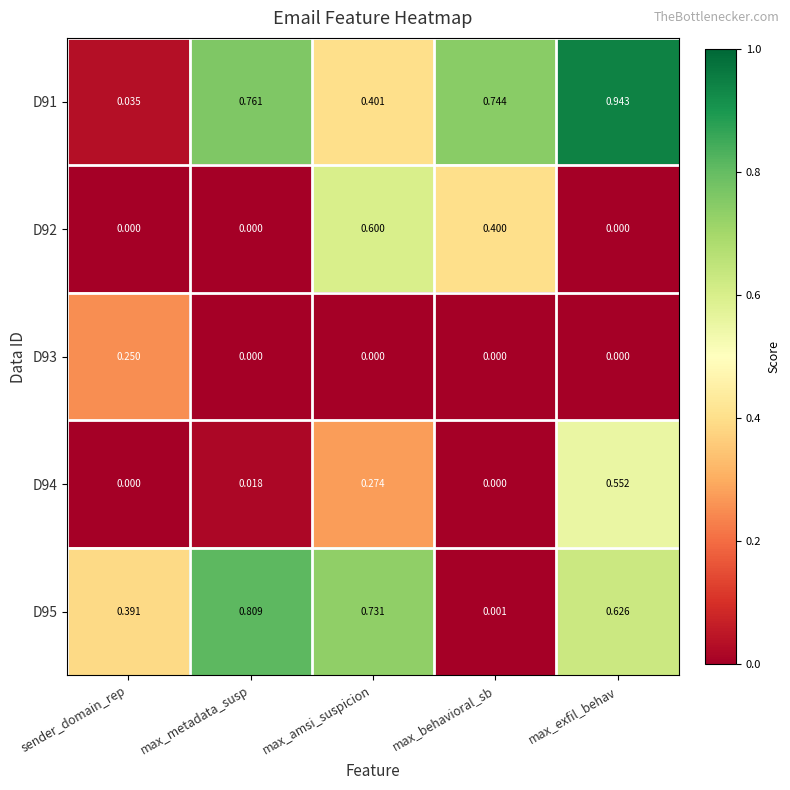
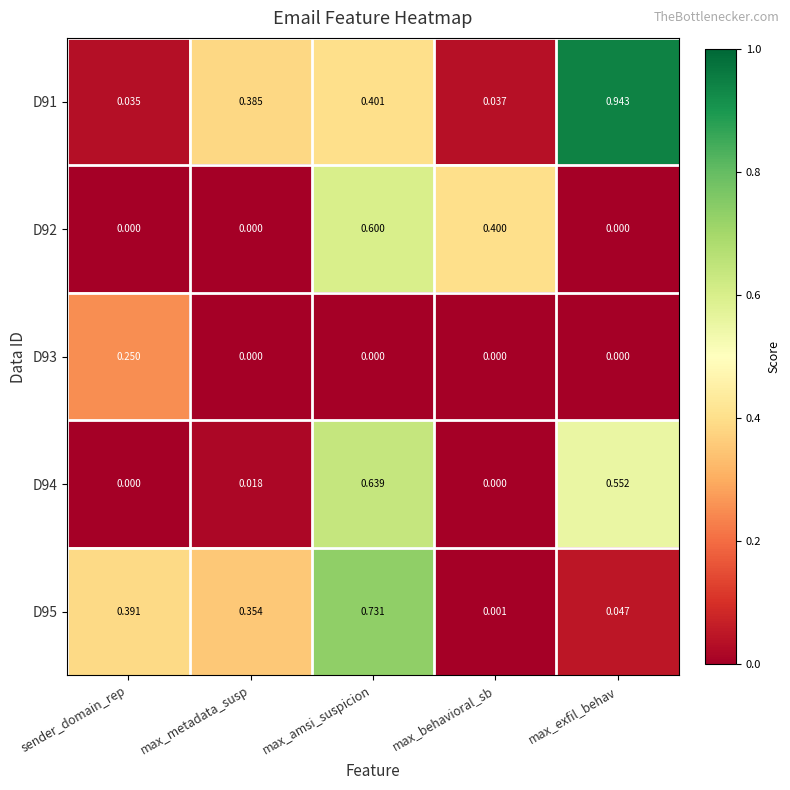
  {
    "D91": {
      "sender_domain_rep": 0.035,
-     "max_metadata_susp": 0.761,
+     "max_metadata_susp": 0.385,
      "max_amsi_suspicion": 0.401,
-     "max_behavioral_sb": 0.744,
+     "max_behavioral_sb": 0.037,
      "max_exfil_behav": 0.943
    },
    "D92": {
      "sender_domain_rep": 0.000,
      "max_metadata_susp": 0.000,
      "max_amsi_suspicion": 0.600,
      "max_behavioral_sb": 0.400,
      "max_exfil_behav": 0.000
    },
    "D93": {
      "sender_domain_rep": 0.250,
      "max_metadata_susp": 0.000,
      "max_amsi_suspicion": 0.000,
      "max_behavioral_sb": 0.000,
      "max_exfil_behav": 0.000
    },
    "D94": {
      "sender_domain_rep": 0.000,
      "max_metadata_susp": 0.018,
-     "max_amsi_suspicion": 0.274,
+     "max_amsi_suspicion": 0.639,
      "max_behavioral_sb": 0.000,
      "max_exfil_behav": 0.552
    },
    "D95": {
      "sender_domain_rep": 0.391,
-     "max_metadata_susp": 0.809,
+     "max_metadata_susp": 0.354,
      "max_amsi_suspicion": 0.731,
      "max_behavioral_sb": 0.001,
-     "max_exfil_behav": 0.626
+     "max_exfil_behav": 0.047
    }
  }
